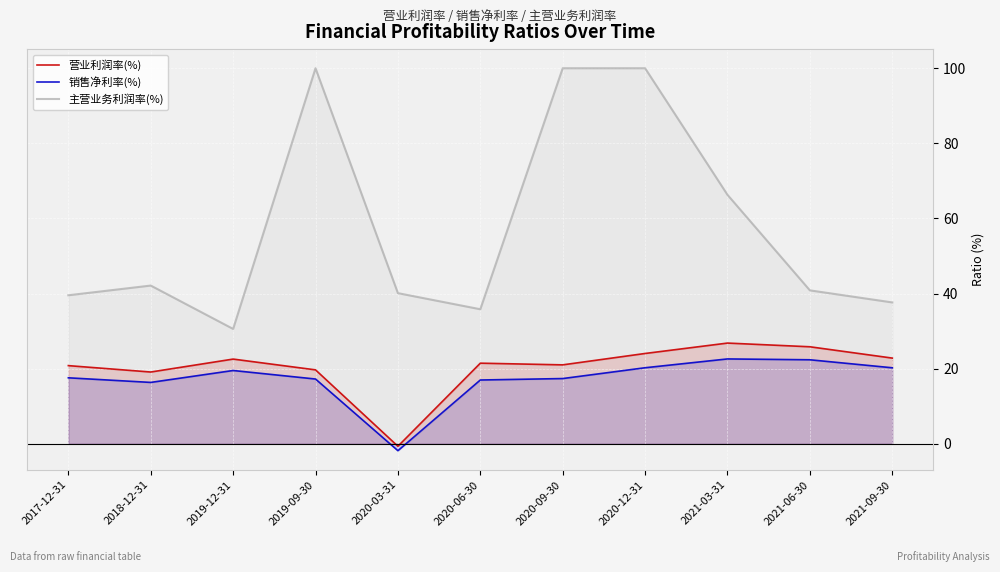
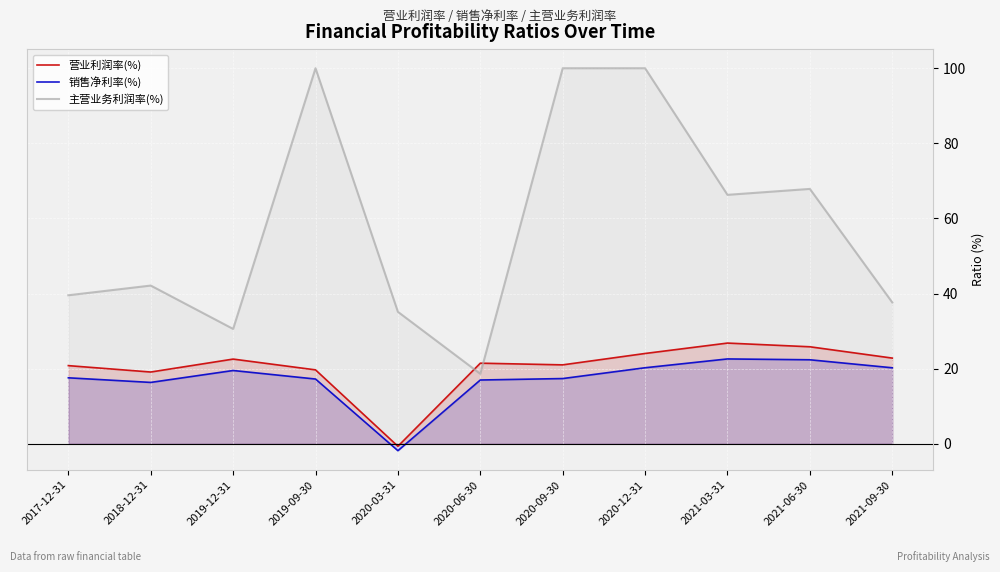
  {
    "主营业务利润率(%)": {
      "2017-12-31": 40,
      "2018-12-31": 42,
      "2019-12-31": 31,
      "2019-09-30": 100,
-     "2020-03-31": 40,
-     "2020-06-30": 36,
+     "2020-03-31": 35,
+     "2020-06-30": 19,
      "2020-09-30": 100,
      "2020-12-31": 100,
      "2021-03-31": 66,
-     "2021-06-30": 41,
+     "2021-06-30": 68,
      "2021-09-30": 38
    }
  }
